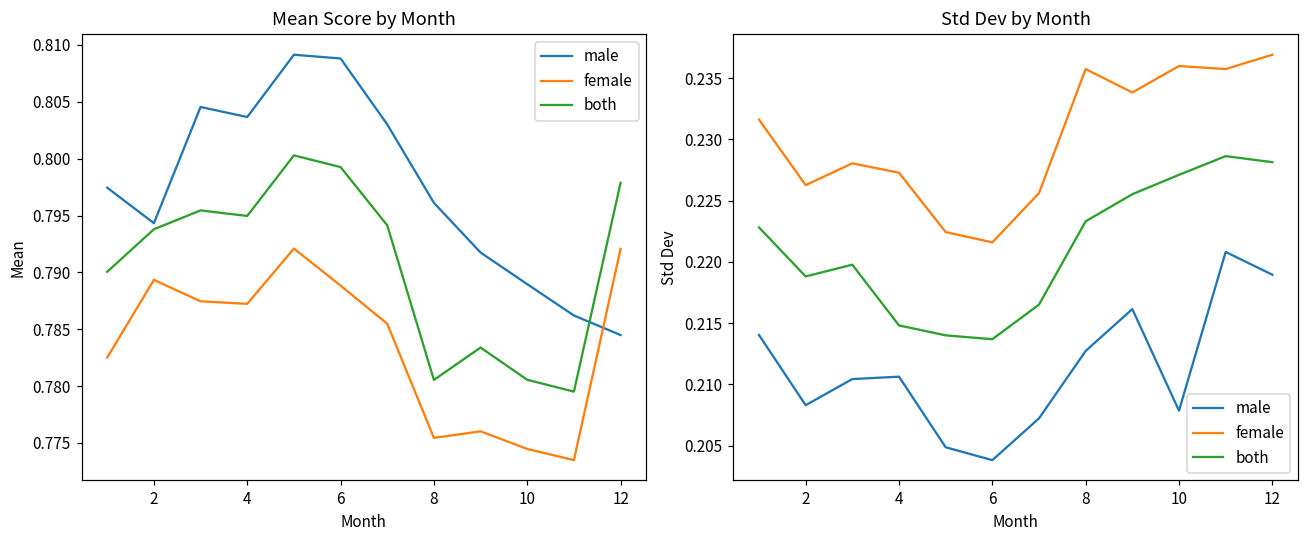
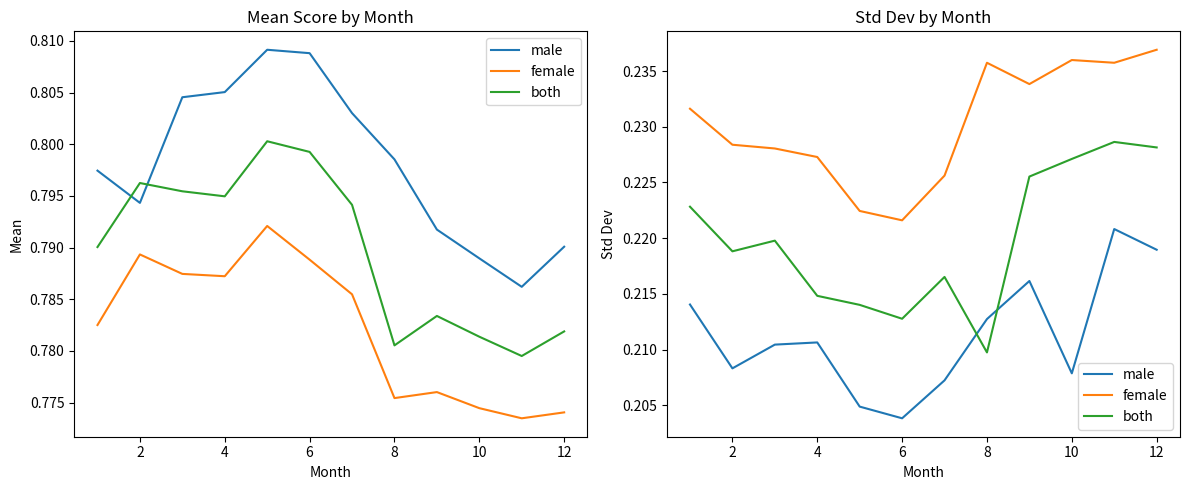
  {
    "Mean Score by Month": {
      "male": {
        "2": 0.7943,
-       "4": 0.8037,
+       "4": 0.8050,
        "6": 0.8088,
-       "8": 0.7961,
+       "8": 0.7985,
        "10": 0.7890,
-       "12": 0.7845
+       "12": 0.7901
      },
      "female": {
        "2": 0.7893,
        "4": 0.7872,
        "6": 0.7888,
        "8": 0.7754,
        "10": 0.7745,
-       "12": 0.7921
+       "12": 0.7741
      },
      "both": {
-       "2": 0.7938,
+       "2": 0.7962,
        "4": 0.7950,
        "6": 0.7993,
        "8": 0.7805,
-       "10": 0.7805,
-       "12": 0.7979
+       "10": 0.7814,
+       "12": 0.7819
      }
    },
    "Std Dev by Month": {
      "male": {
        "2": 0.2083,
        "4": 0.2106,
        "6": 0.2038,
        "8": 0.2127,
        "10": 0.2079,
        "12": 0.2190
      },
      "female": {
-       "2": 0.2263,
+       "2": 0.2284,
        "4": 0.2273,
        "6": 0.2216,
        "8": 0.2358,
        "10": 0.2360,
        "12": 0.2369
      },
      "both": {
        "2": 0.2188,
        "4": 0.2148,
-       "6": 0.2137,
-       "8": 0.2233,
+       "6": 0.2128,
+       "8": 0.2097,
        "10": 0.2271,
        "12": 0.2281
      }
    }
  }
